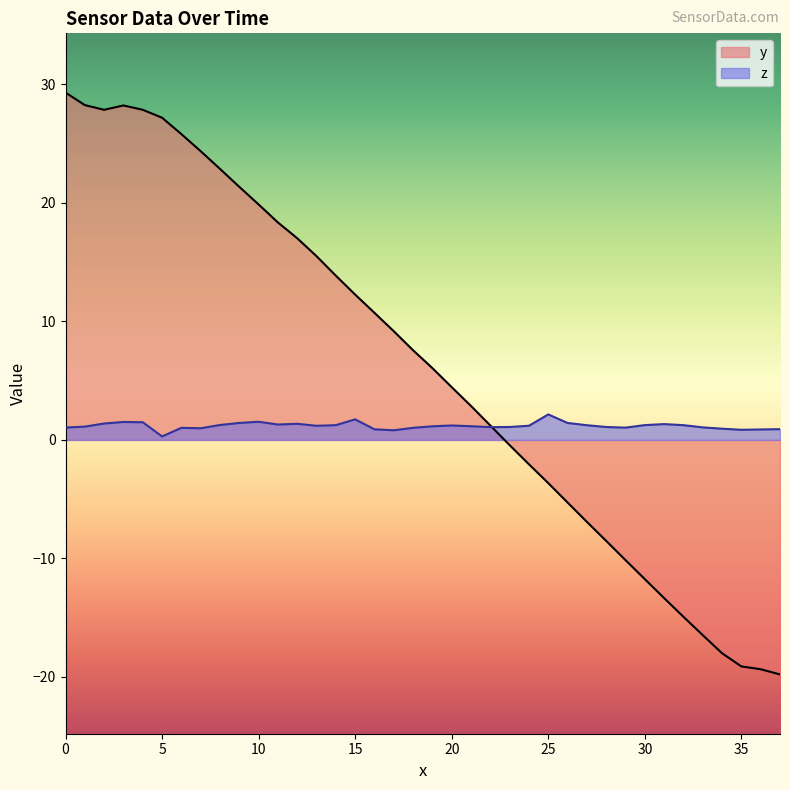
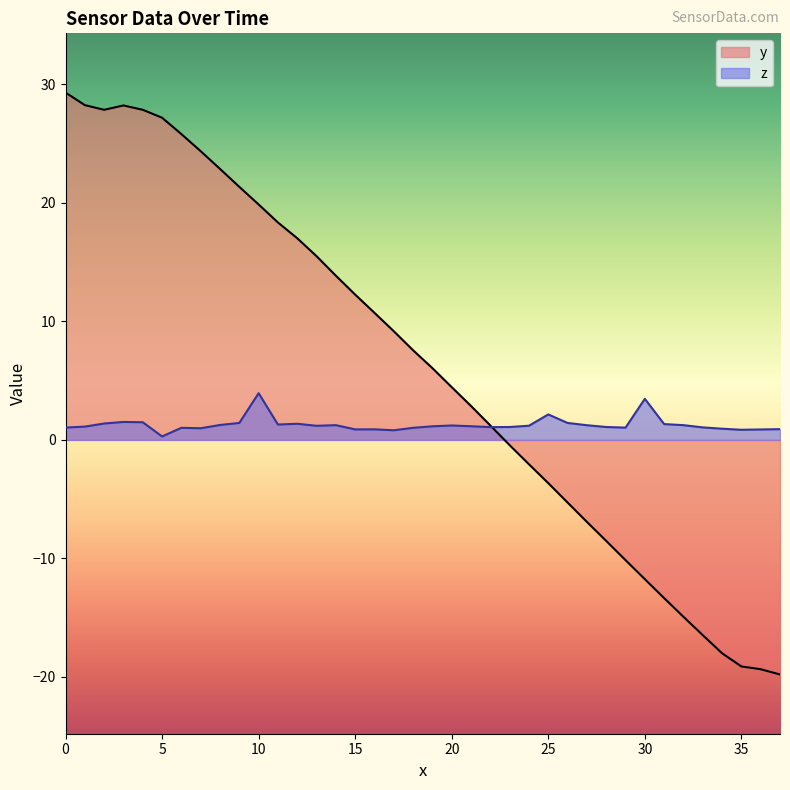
  {
    "z": {
      "0": 1.0,
      "5": 0.3,
-     "10": 1.5,
-     "15": 1.7,
+     "10": 3.9,
+     "15": 0.9,
      "20": 1.2,
      "25": 2.2,
-     "30": 1.3,
+     "30": 3.5,
      "35": 0.9
    }
  }
